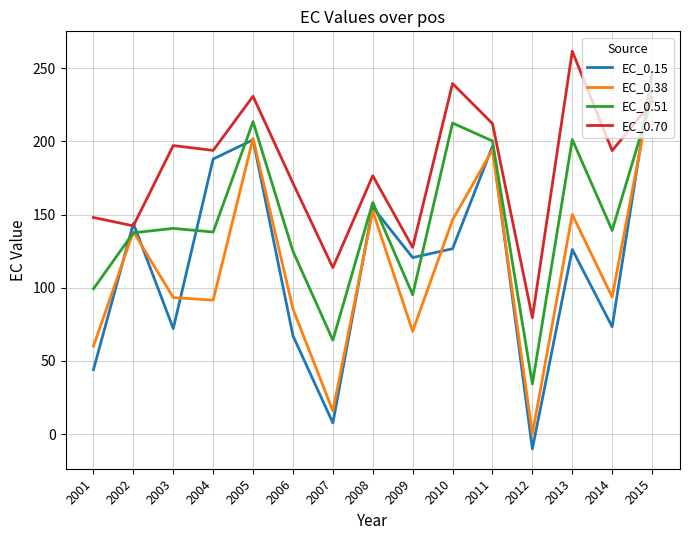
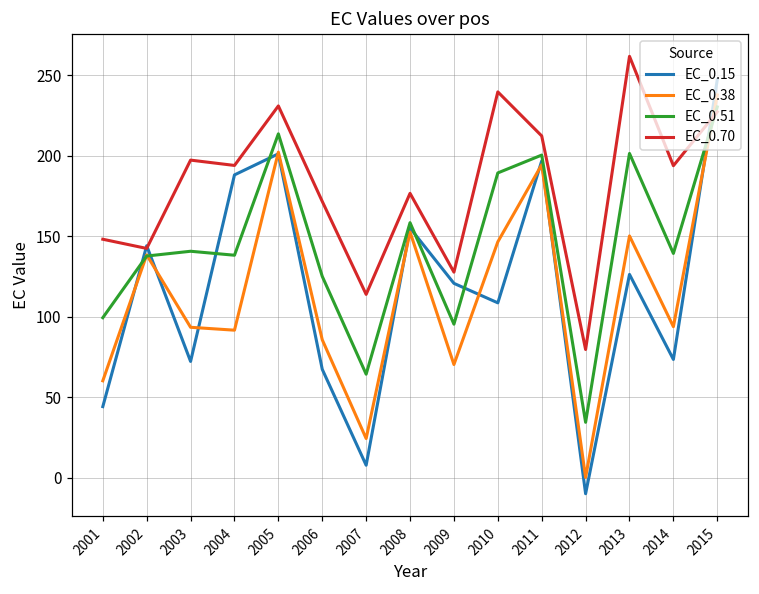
  {
    "EC_0.15": {
      "2001": 44,
      "2003": 72,
      "2004": 188,
      "2006": 67,
      "2007": 8,
      "2008": 155,
      "2009": 121,
-     "2010": 127,
+     "2010": 109,
      "2011": 197,
      "2012": -10,
      "2013": 126,
      "2014": 73
    },
    "EC_0.38": {
      "2001": 60,
      "2003": 93,
      "2004": 92,
      "2006": 86,
-     "2007": 16,
+     "2007": 24,
      "2008": 153,
      "2009": 70,
      "2010": 146,
      "2011": 194,
      "2012": 0,
      "2013": 150,
      "2014": 94
    },
    "EC_0.51": {
      "2001": 99,
      "2003": 141,
      "2004": 138,
      "2005": 214,
      "2006": 125,
      "2007": 64,
      "2008": 158,
      "2009": 95,
-     "2010": 213,
+     "2010": 189,
      "2011": 200,
      "2012": 34,
      "2013": 201,
      "2014": 139
    },
    "EC_0.70": {
      "2001": 148,
      "2003": 197,
      "2004": 194,
      "2005": 231,
      "2006": 172,
      "2007": 114,
      "2008": 177,
      "2009": 128,
      "2010": 240,
      "2011": 212,
      "2012": 80,
      "2013": 262,
      "2014": 194
    }
  }
